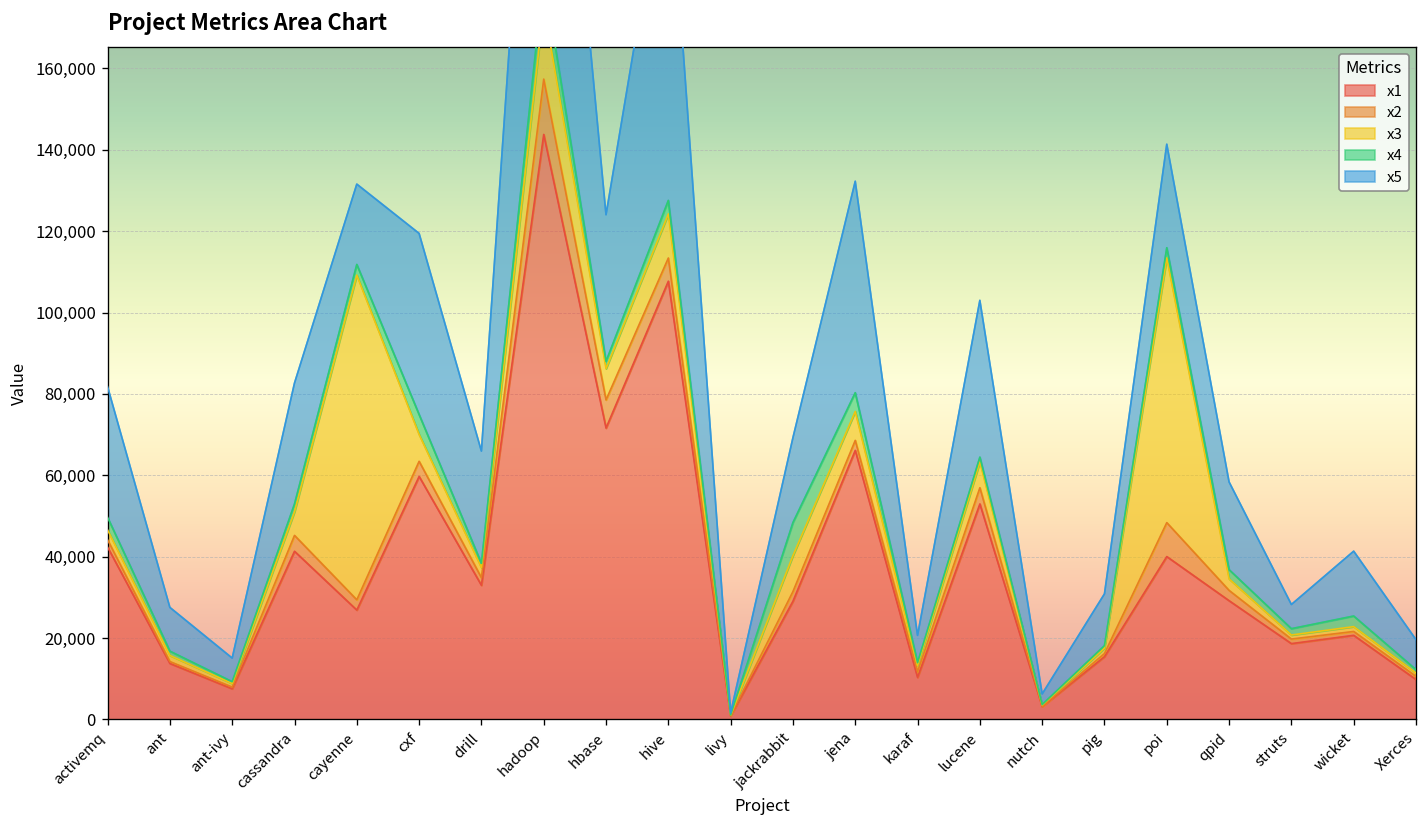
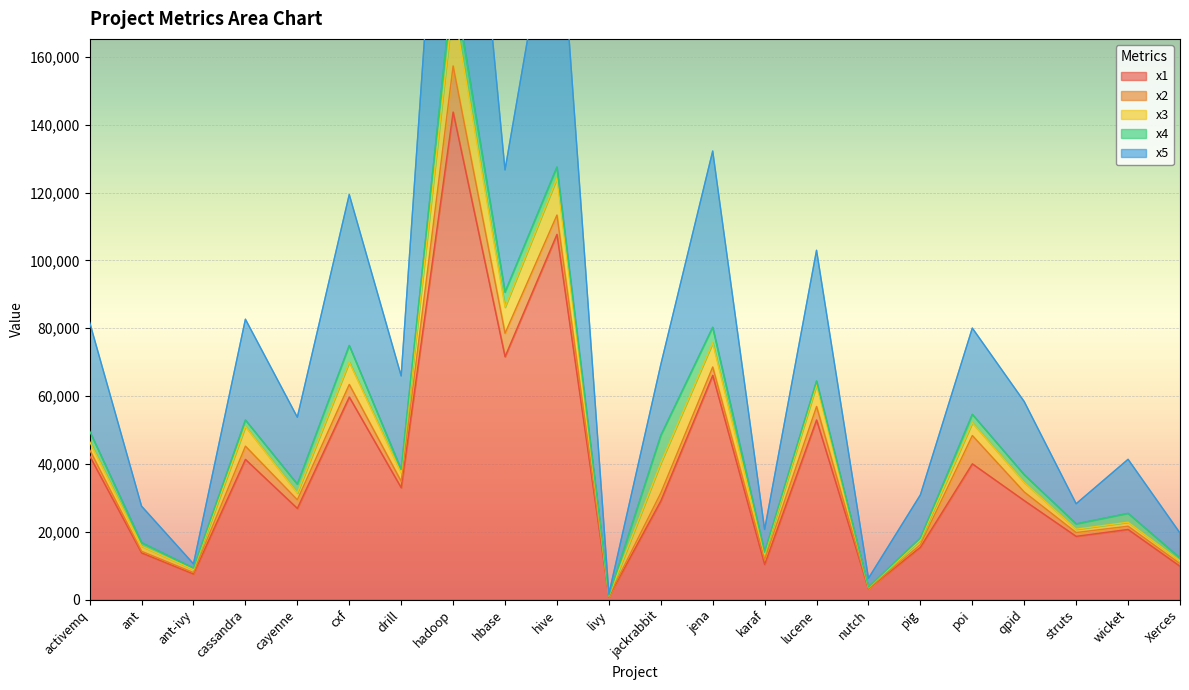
  {
    "x3": {
      "activemq": "2,000",
      "ant": "2,000",
      "cassandra": "6,000",
-     "cayenne": "80,000",
+     "cayenne": "2,000",
      "cxf": "7,000",
      "drill": "2,000",
      "hbase": "8,000",
      "hive": "11,000",
      "jackrabbit": "9,000",
      "jena": "7,000",
      "lucene": "6,000",
-     "poi": "65,000",
+     "poi": "4,000",
      "qpid": "3,000",
      "struts": "1,000",
      "wicket": "1,000",
      "Xerces": "1,000"
    },
    "x4": {
      "activemq": "3,000",
      "ant": "1,000",
      "cassandra": "2,000",
      "cayenne": "3,000",
      "cxf": "5,000",
      "drill": "1,000",
-     "hbase": "2,000",
+     "hbase": "4,000",
      "hive": "3,000",
      "jackrabbit": "8,000",
      "jena": "5,000",
      "lucene": "1,000",
      "poi": "2,000",
      "qpid": "2,000",
      "struts": "2,000",
      "wicket": "3,000",
      "Xerces": "1,000"
    },
    "x5": {
      "activemq": "32,000",
      "ant": "11,000",
-     "ant-ivy": "6,000",
+     "ant-ivy": "1,000",
      "cassandra": "30,000",
      "cayenne": "20,000",
      "cxf": "45,000",
      "drill": "28,000",
      "hbase": "36,000",
      "jackrabbit": "21,000",
      "jena": "52,000",
      "karaf": "7,000",
      "lucene": "39,000",
      "nutch": "3,000",
      "pig": "13,000",
      "poi": "25,000",
      "qpid": "22,000",
      "struts": "6,000",
      "wicket": "16,000",
      "Xerces": "7,000"
    }
  }
